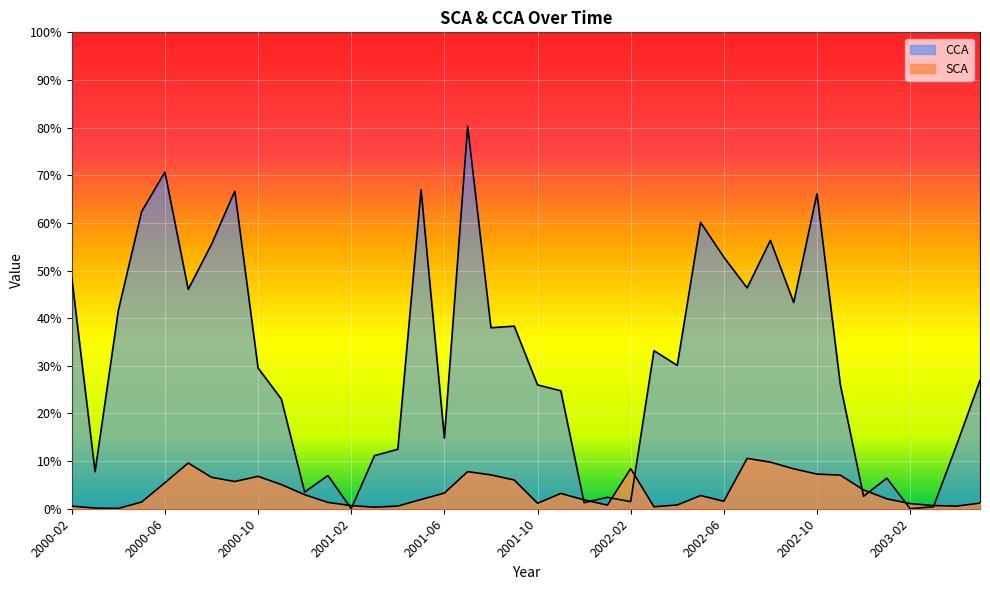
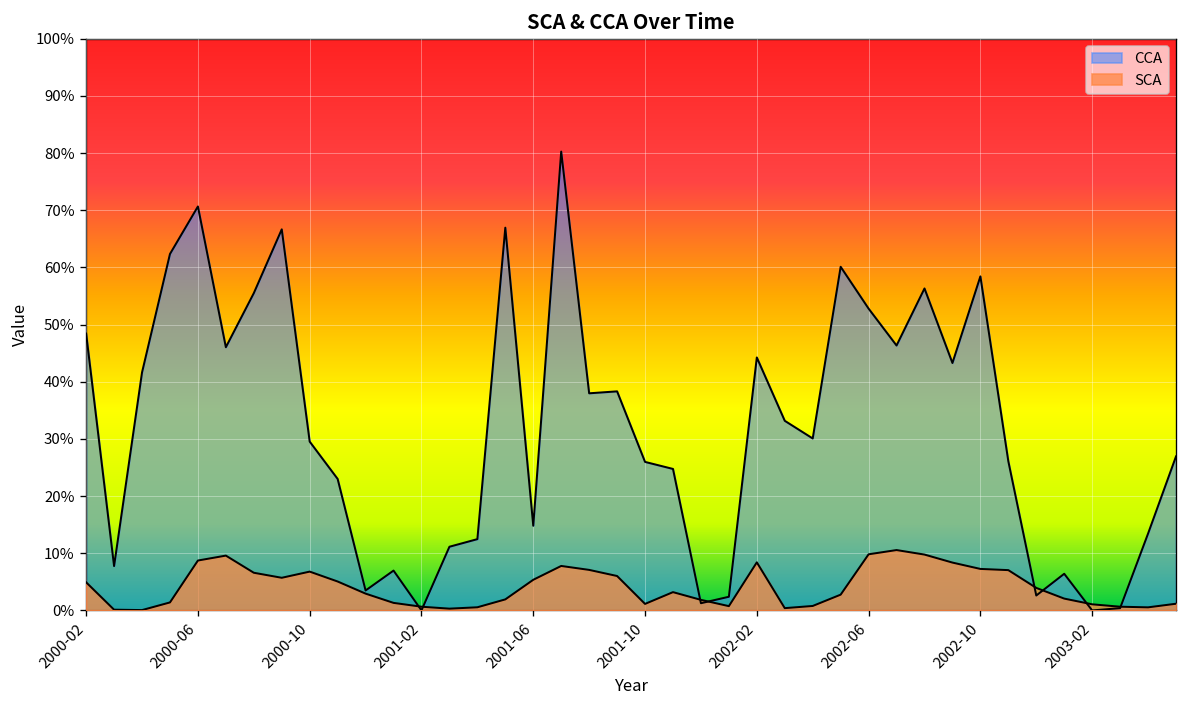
  {
    "CCA": {
      "2000-02": "48%",
      "2000-06": "71%",
      "2000-10": "30%",
      "2001-02": "0%",
      "2001-06": "15%",
      "2001-10": "26%",
-     "2002-02": "1%",
+     "2002-02": "44%",
      "2002-06": "53%",
-     "2002-10": "66%",
+     "2002-10": "58%",
      "2003-02": "0%"
    },
    "SCA": {
-     "2000-02": "1%",
-     "2000-06": "5%",
+     "2000-02": "5%",
+     "2000-06": "9%",
      "2000-10": "7%",
      "2001-02": "1%",
-     "2001-06": "3%",
+     "2001-06": "5%",
      "2001-10": "1%",
      "2002-02": "8%",
-     "2002-06": "2%",
+     "2002-06": "10%",
      "2002-10": "7%",
      "2003-02": "1%"
    }
  }
